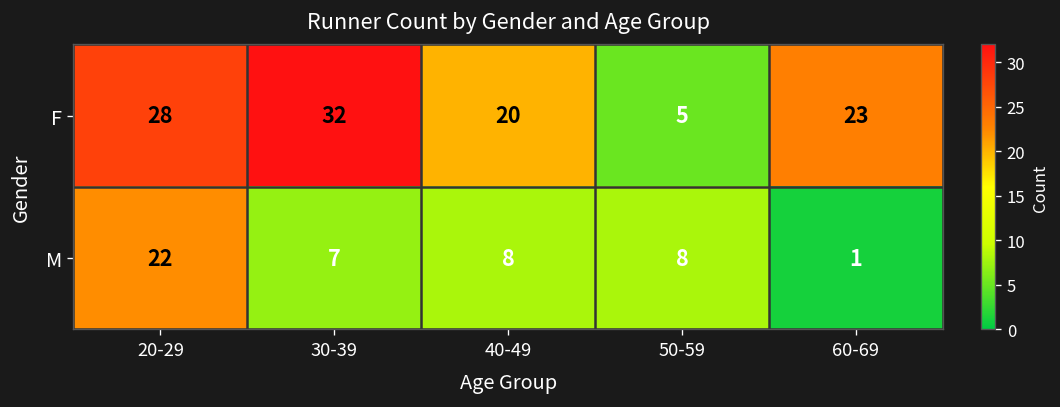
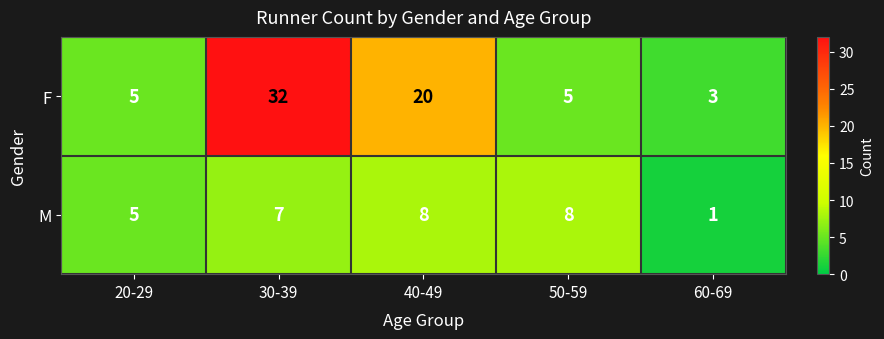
  {
    "F": {
-     "20-29": 28,
+     "20-29": 5,
      "30-39": 32,
      "40-49": 20,
      "50-59": 5,
-     "60-69": 23
+     "60-69": 3
    },
    "M": {
-     "20-29": 22,
+     "20-29": 5,
      "30-39": 7,
      "40-49": 8,
      "50-59": 8,
      "60-69": 1
    }
  }
